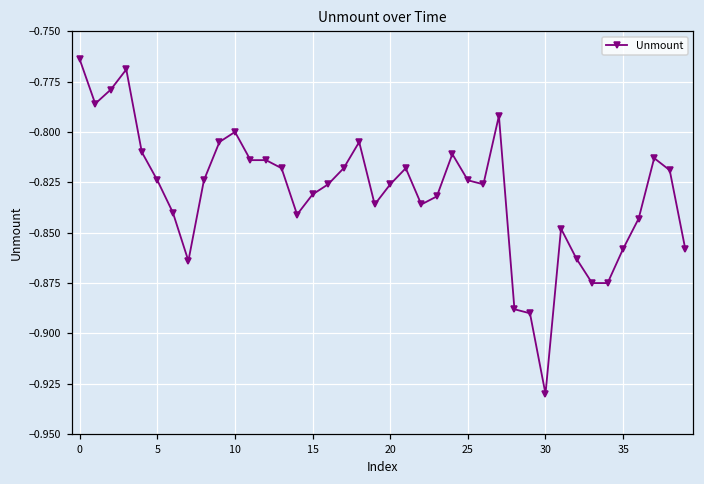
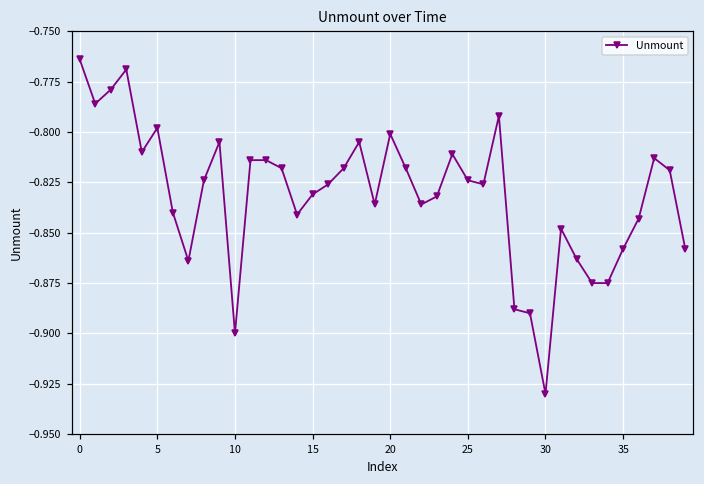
  {
    "0": -0.764,
-   "5": -0.824,
-   "10": -0.8,
+   "5": -0.798,
+   "10": -0.9,
    "15": -0.831,
-   "20": -0.826,
+   "20": -0.801,
    "25": -0.824,
    "30": -0.930,
    "35": -0.858
  }
